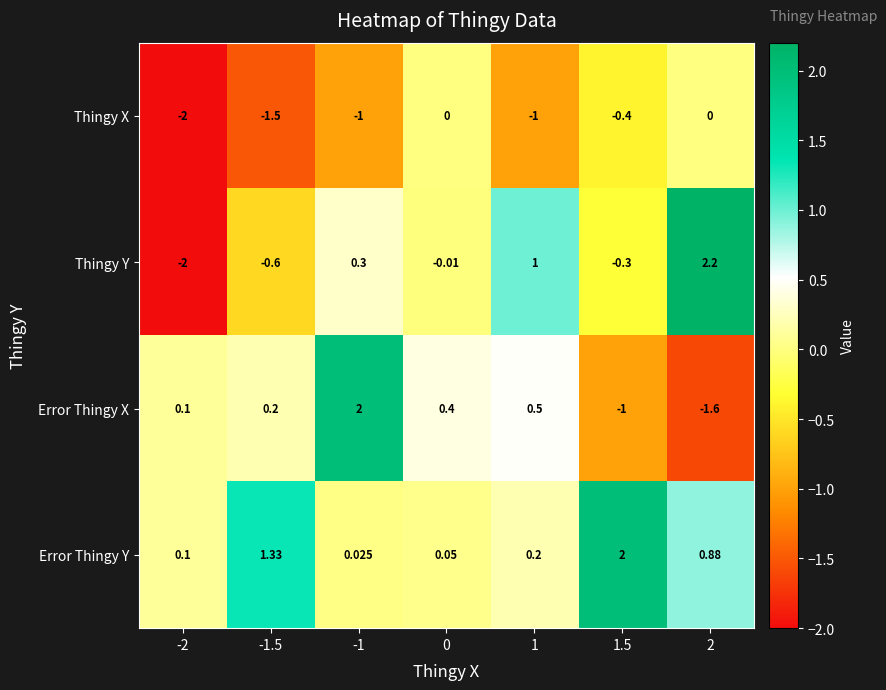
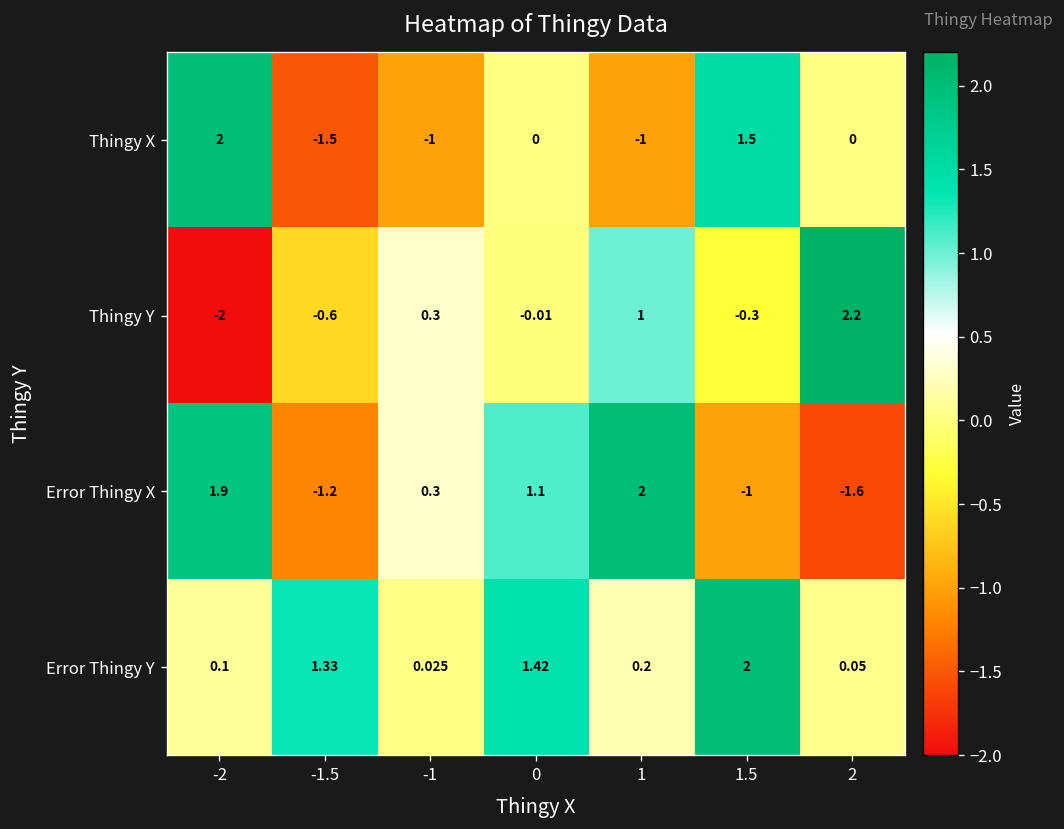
  {
    "Thingy X": {
-     "-2": -2,
+     "-2": 2,
      "-1.5": -1.5,
      "-1": -1,
      "0": 0,
      "1": -1,
-     "1.5": -0.4,
+     "1.5": 1.5,
      "2": 0
    },
    "Thingy Y": {
      "-2": -2,
      "-1.5": -0.6,
      "-1": 0.3,
      "0": -0.01,
      "1": 1,
      "1.5": -0.3,
      "2": 2.2
    },
    "Error Thingy X": {
-     "-2": 0.1,
-     "-1.5": 0.2,
-     "-1": 2,
-     "0": 0.4,
-     "1": 0.5,
+     "-2": 1.9,
+     "-1.5": -1.2,
+     "-1": 0.3,
+     "0": 1.1,
+     "1": 2,
      "1.5": -1,
      "2": -1.6
    },
    "Error Thingy Y": {
      "-2": 0.1,
      "-1.5": 1.33,
      "-1": 0.025,
-     "0": 0.05,
+     "0": 1.42,
      "1": 0.2,
      "1.5": 2,
-     "2": 0.88
+     "2": 0.05
    }
  }
